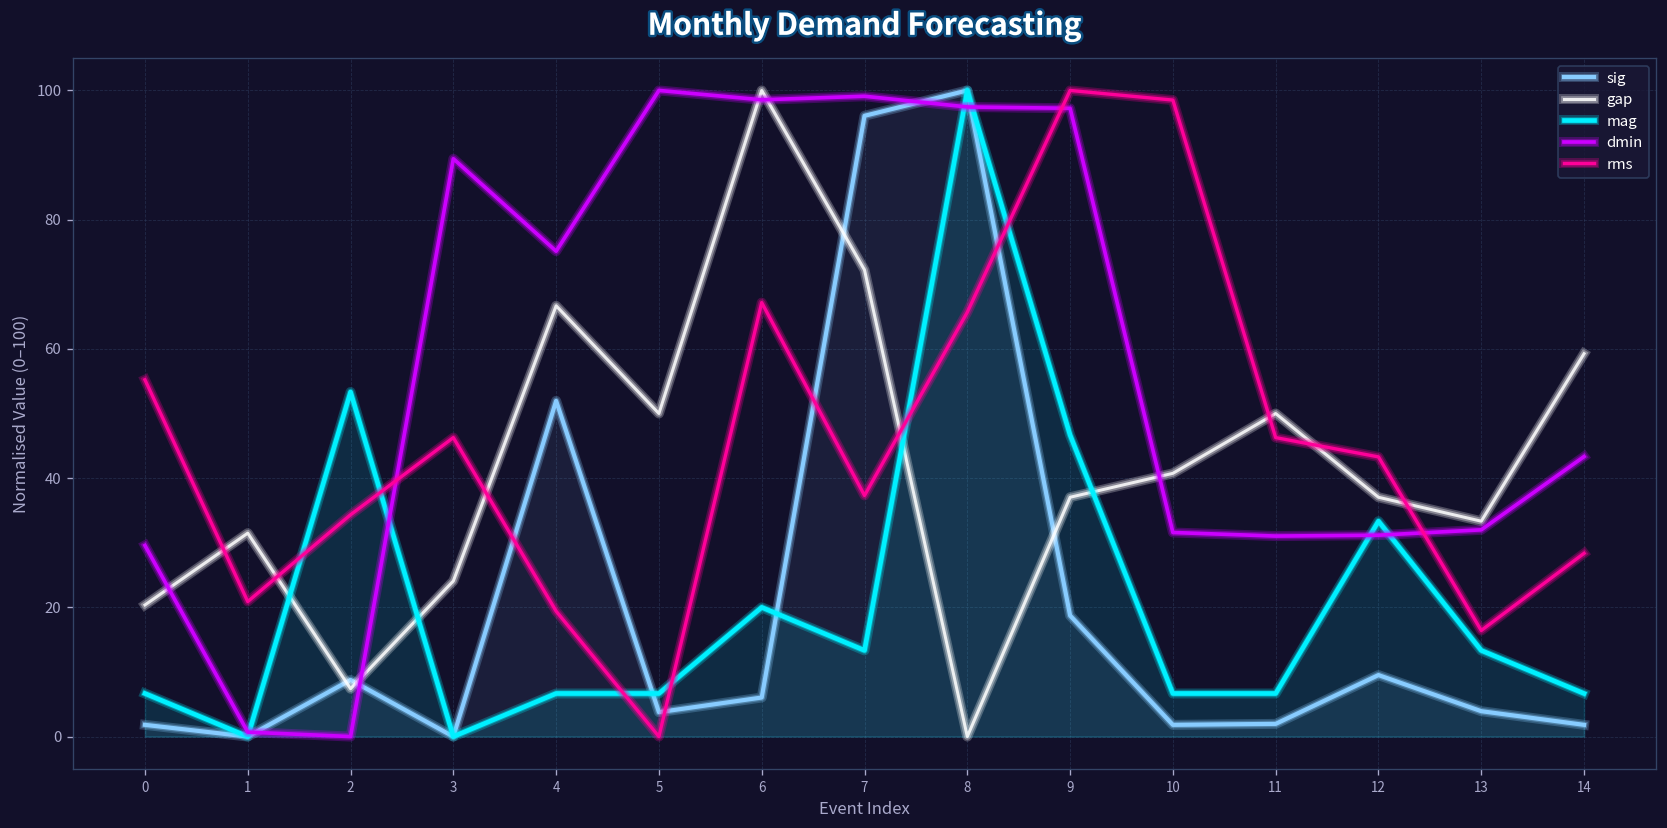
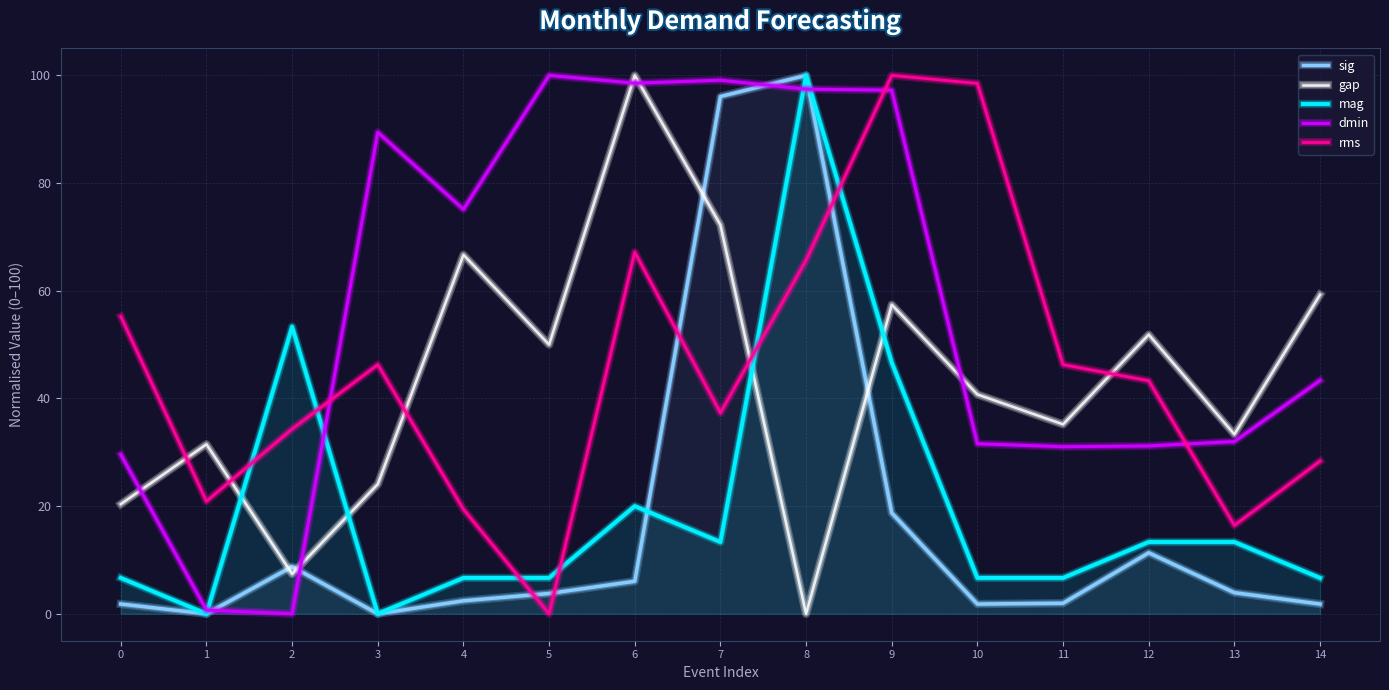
  {
    "sig": {
      "0": 2,
      "2": 9,
-     "4": 52,
+     "4": 2,
      "5": 4,
      "6": 6,
      "7": 96,
      "9": 19,
      "10": 2,
      "11": 2,
-     "12": 10,
+     "12": 11,
      "13": 4,
      "14": 2
    },
    "gap": {
      "0": 20,
      "1": 31,
      "2": 7,
      "3": 24,
      "4": 67,
      "5": 50,
      "6": 100,
      "7": 72,
      "8": 0,
-     "9": 37,
+     "9": 57,
      "10": 41,
-     "11": 50,
-     "12": 37,
+     "11": 35,
+     "12": 52,
      "13": 33,
      "14": 59
    },
    "mag": {
      "0": 7,
      "2": 53,
      "4": 7,
      "5": 7,
      "6": 20,
      "7": 13,
      "9": 47,
      "10": 7,
      "11": 7,
-     "12": 33,
+     "12": 13,
      "13": 13,
      "14": 7
    },
    "dmin": {
      "0": 30,
      "1": 1,
      "2": 0,
      "3": 89,
      "4": 75,
      "5": 100,
      "6": 99,
      "7": 99,
      "8": 97,
      "9": 97,
      "10": 32,
      "11": 31,
      "12": 31,
      "13": 32,
      "14": 43
    },
    "rms": {
      "0": 55,
      "1": 21,
      "2": 34,
      "3": 46,
      "4": 19,
      "5": 0,
      "6": 67,
      "7": 37,
      "8": 66,
      "9": 100,
      "10": 99,
      "11": 46,
      "12": 43,
      "13": 16,
      "14": 28
    }
  }
